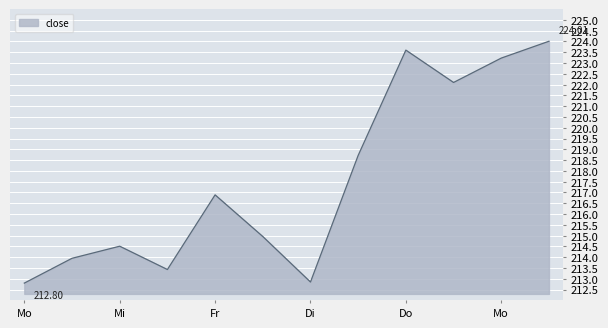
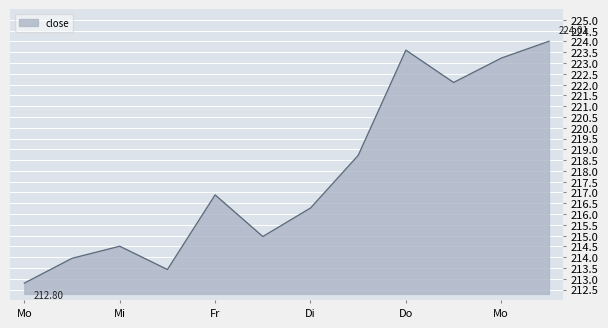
  {
    "Mi": 214.5,
    "Fr": 216.9,
-   "Di": 212.9,
+   "Di": 216.3,
    "Do": 223.6
  }
